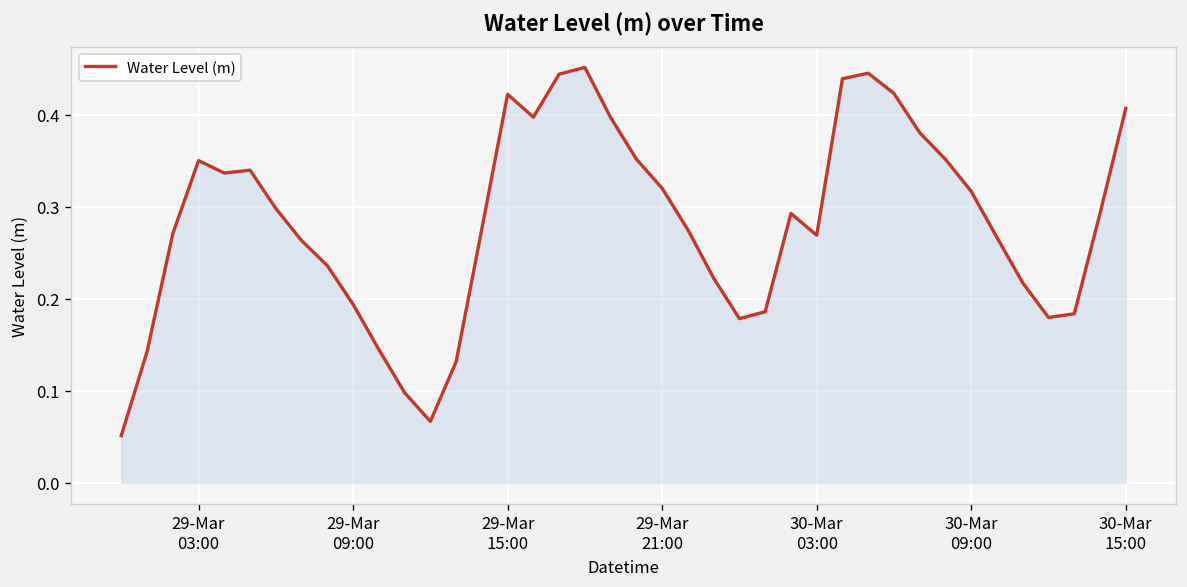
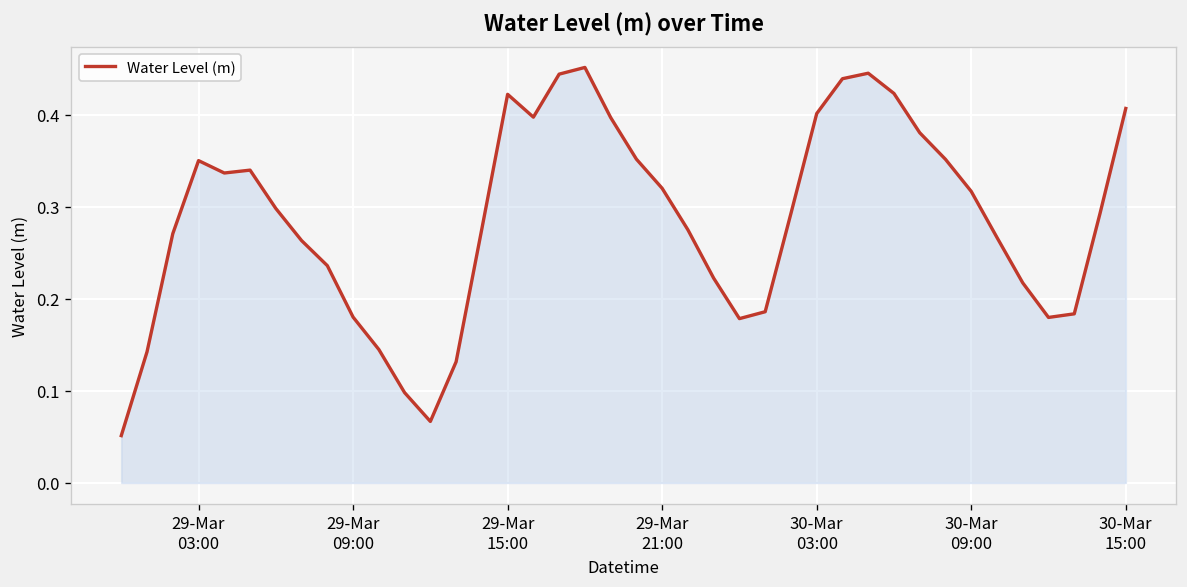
  {
    "29-Mar 03:00": 0.35,
-   "29-Mar 09:00": 0.19,
+   "29-Mar 09:00": 0.18,
    "29-Mar 15:00": 0.42,
    "29-Mar 21:00": 0.32,
-   "30-Mar 03:00": 0.27,
+   "30-Mar 03:00": 0.40,
    "30-Mar 09:00": 0.32,
    "30-Mar 15:00": 0.41
  }
